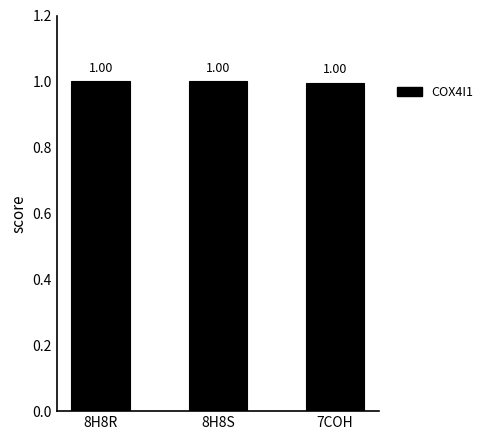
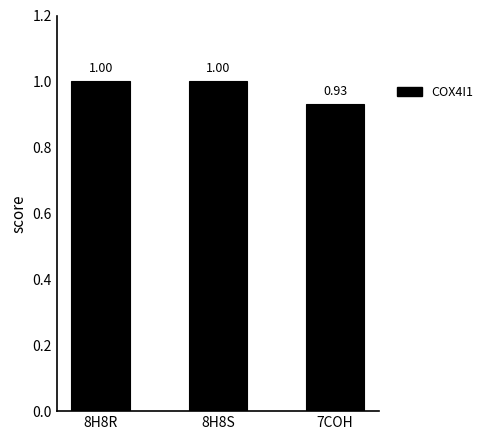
  {
    "8H8R": 1.00,
    "8H8S": 1.00,
-   "7COH": 1.00
+   "7COH": 0.93
  }
